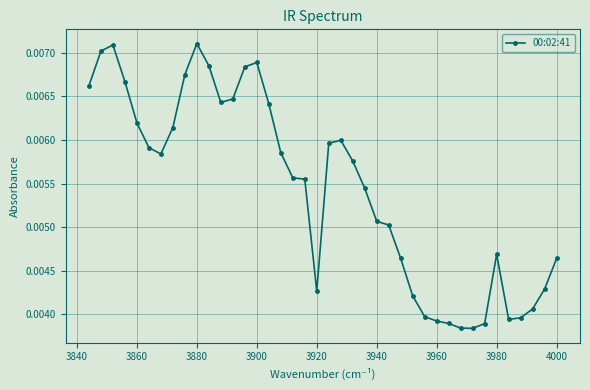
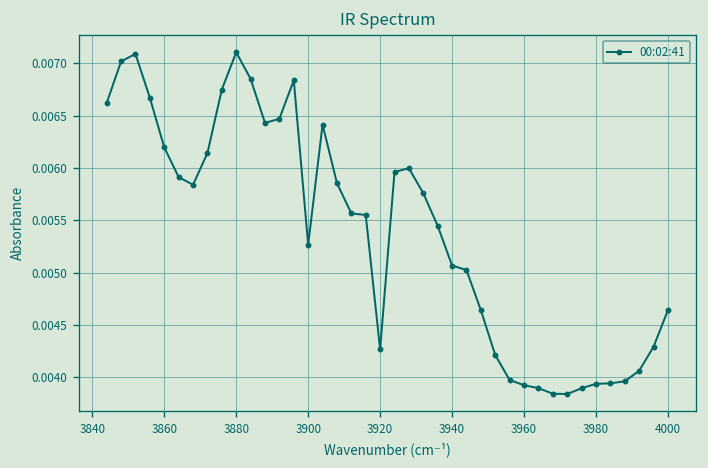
  {
    "3860": 0.0062,
    "3880": 0.0071,
-   "3900": 0.0069,
+   "3900": 0.0053,
    "3920": 0.0043,
    "3940": 0.0051,
    "3960": 0.0039,
-   "3980": 0.0047,
+   "3980": 0.0039,
    "4000": 0.0046
  }
